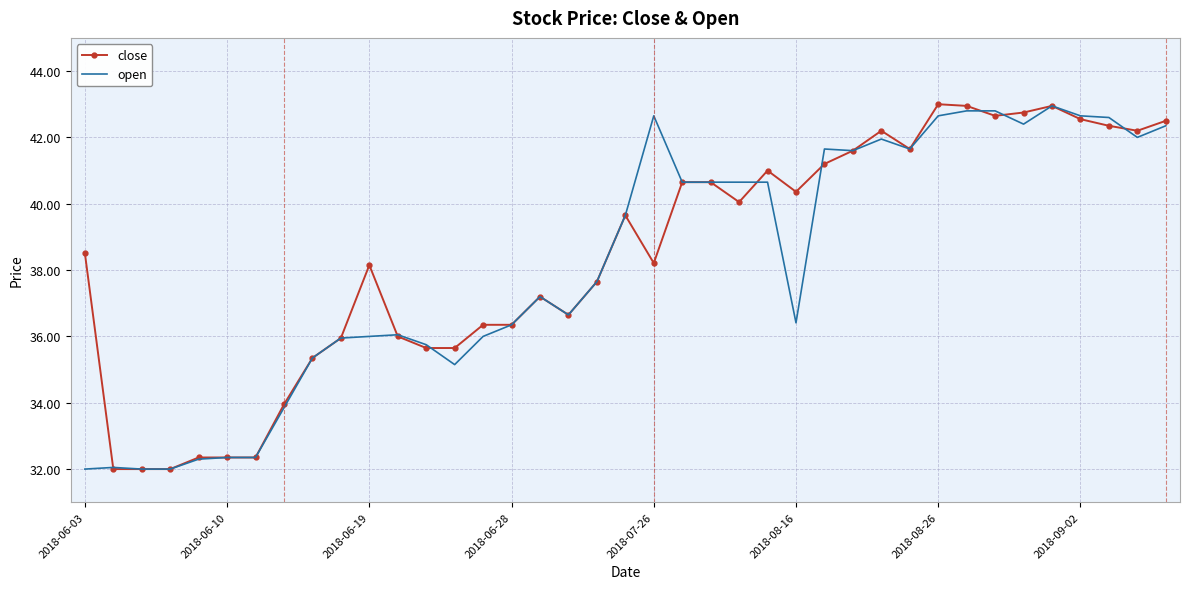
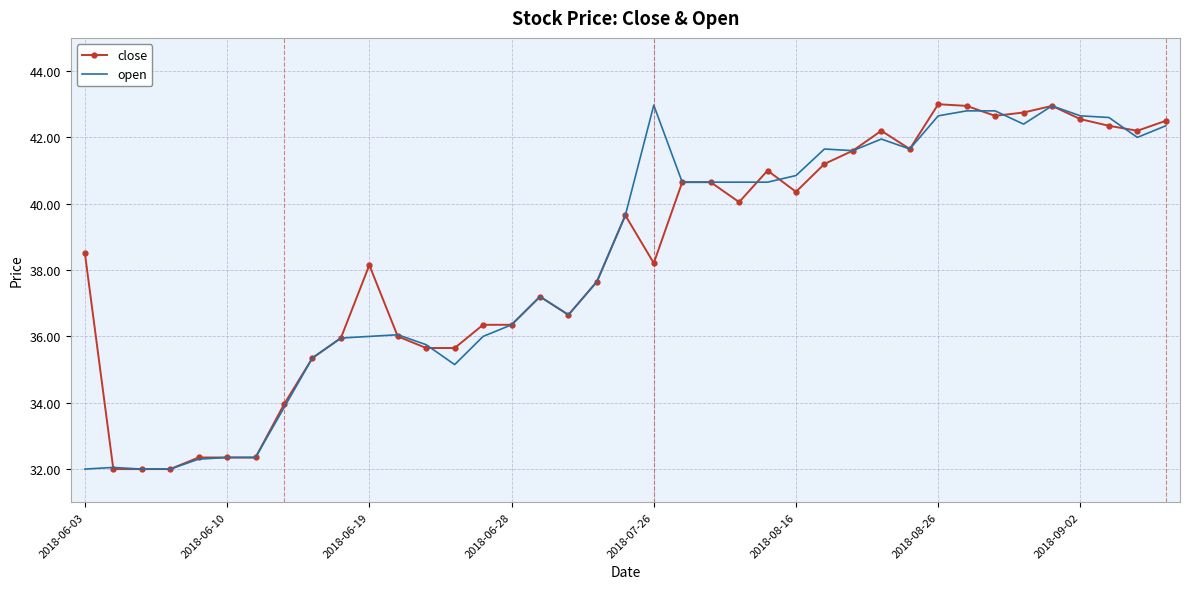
  {
    "close": {
      "2018-06-03": 38.5,
      "2018-06-19": 38.2,
      "2018-07-26": 38.2,
      "2018-08-16": 40.4,
      "2018-08-26": 43.0,
      "2018-09-02": 42.6
    },
    "open": {
      "2018-06-03": 32.0,
      "2018-06-19": 36.0,
-     "2018-07-26": 42.7,
-     "2018-08-16": 36.4,
+     "2018-07-26": 43.0,
+     "2018-08-16": 40.9,
      "2018-08-26": 42.7,
      "2018-09-02": 42.7
    }
  }
